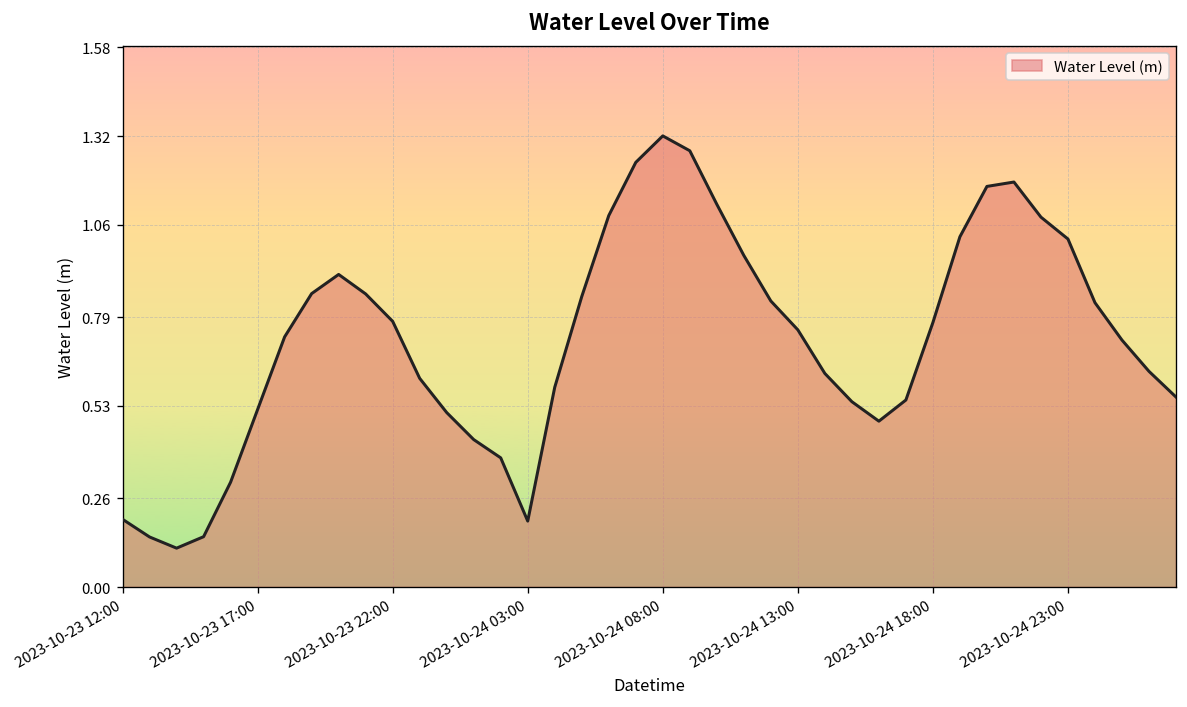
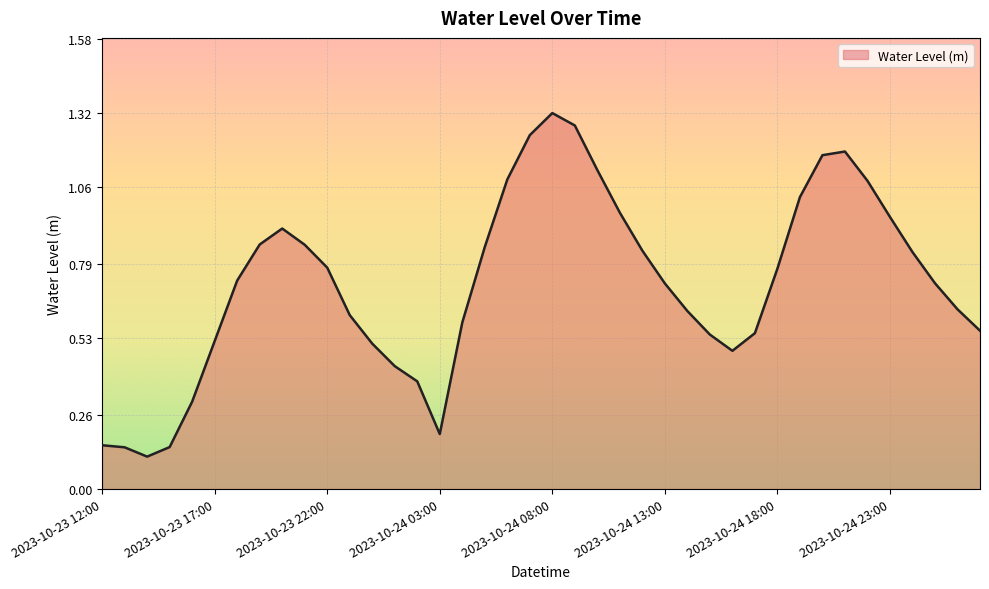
  {
-   "2023-10-23 12:00": 0.20,
+   "2023-10-23 12:00": 0.15,
    "2023-10-23 17:00": 0.52,
    "2023-10-23 22:00": 0.78,
    "2023-10-24 03:00": 0.19,
    "2023-10-24 08:00": 1.32,
-   "2023-10-24 13:00": 0.75,
+   "2023-10-24 13:00": 0.72,
    "2023-10-24 18:00": 0.77,
-   "2023-10-24 23:00": 1.02
+   "2023-10-24 23:00": 0.96
  }
